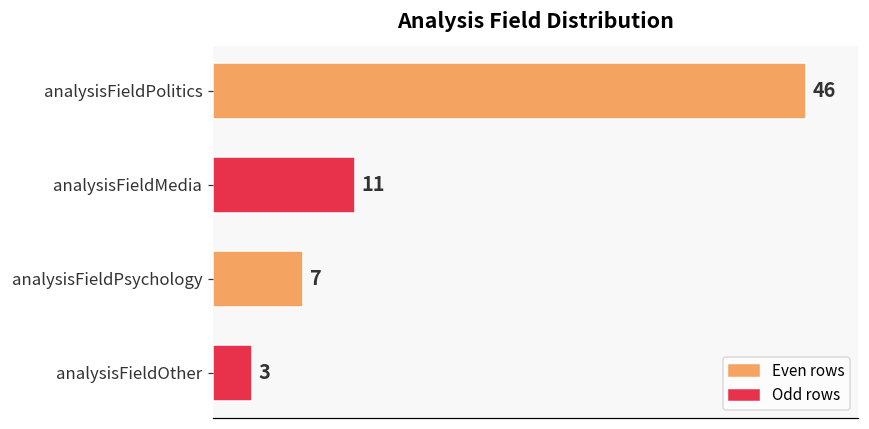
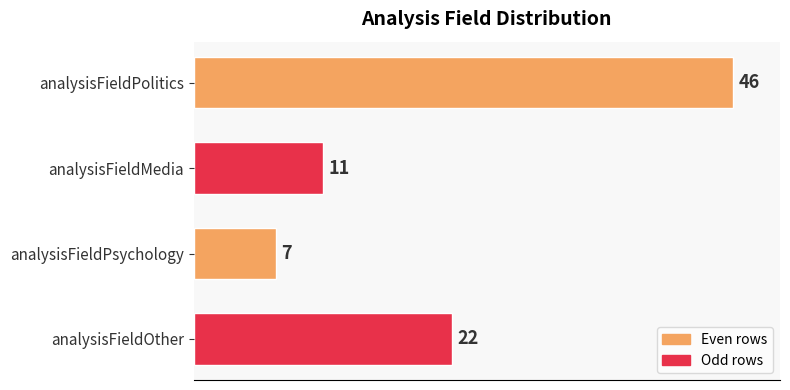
  {
    "analysisFieldPolitics": 46,
    "analysisFieldMedia": 11,
    "analysisFieldPsychology": 7,
-   "analysisFieldOther": 3
+   "analysisFieldOther": 22
  }
